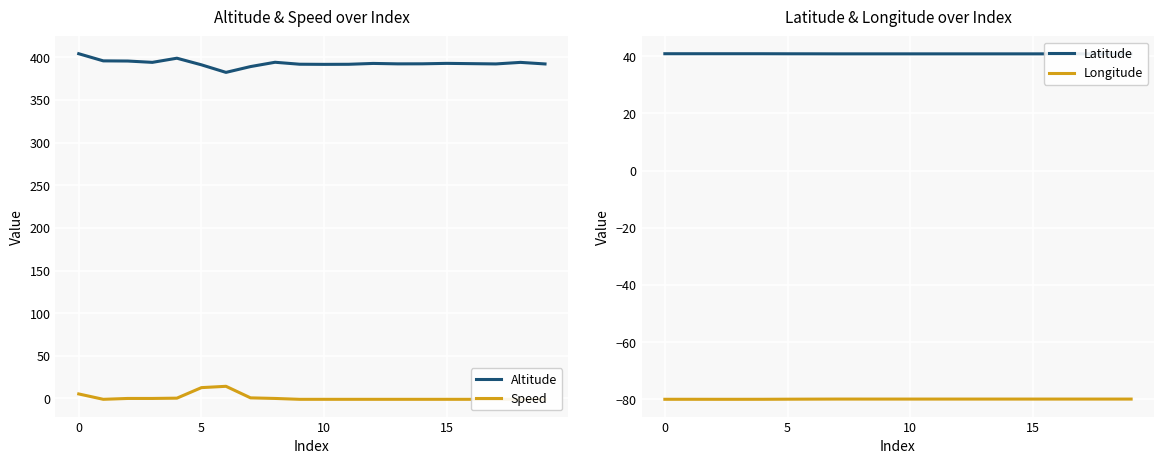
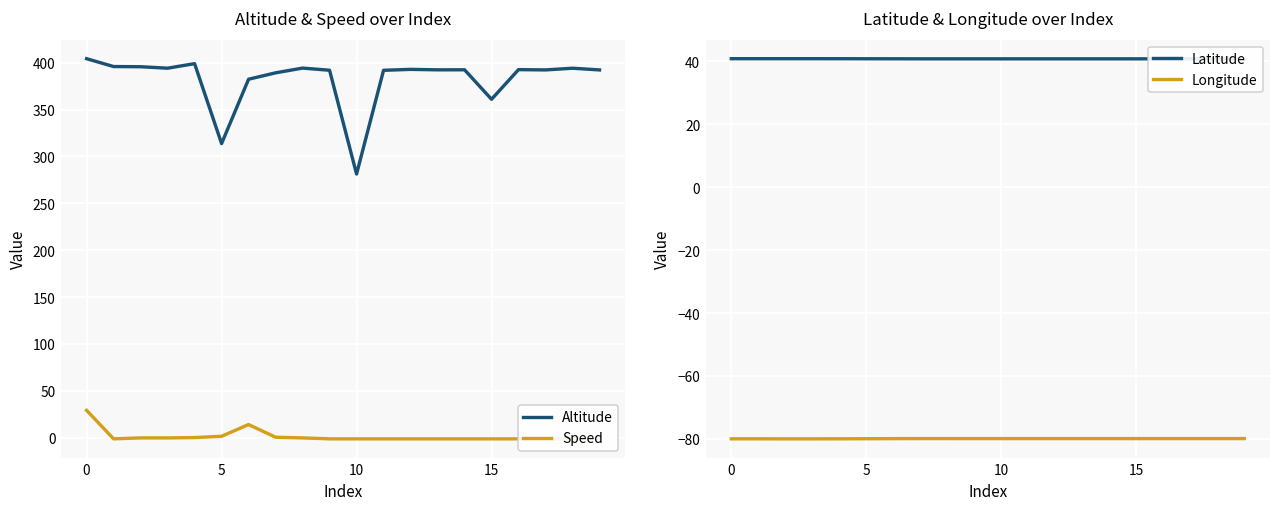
  {
    "Altitude & Speed over Index": {
      "Altitude": {
        "0": 400,
-       "5": 390,
-       "10": 390,
-       "15": 390
+       "5": 310,
+       "10": 280,
+       "15": 360
      },
      "Speed": {
-       "0": 10,
-       "5": 10,
+       "0": 30,
+       "5": 0,
        "10": 0,
        "15": 0
      }
    },
    "Latitude & Longitude over Index": {
      "Latitude": {
        "0": 41,
        "5": 41,
        "10": 41,
        "15": 41
      },
      "Longitude": {
        "0": -80,
        "5": -80,
        "10": -80,
        "15": -80
      }
    }
  }
